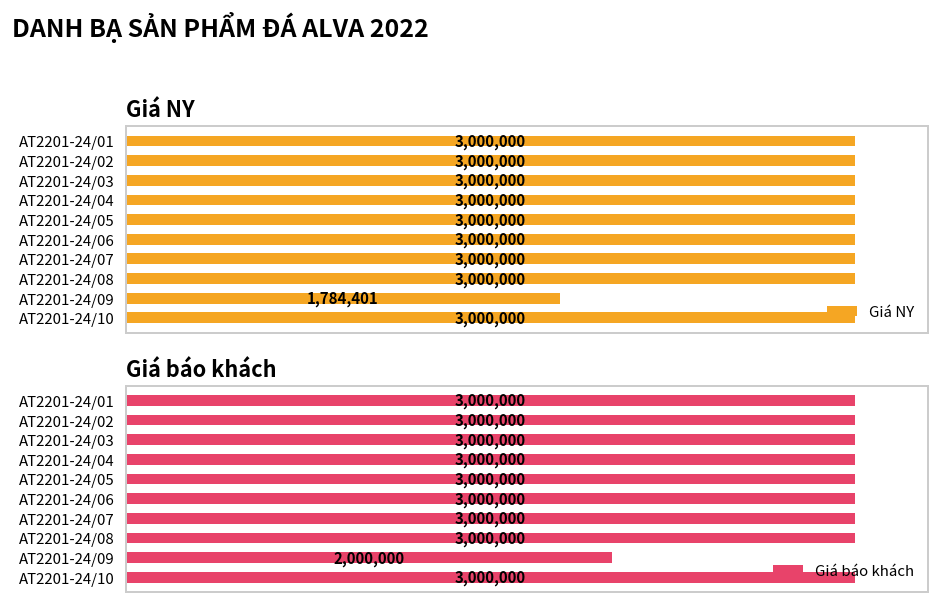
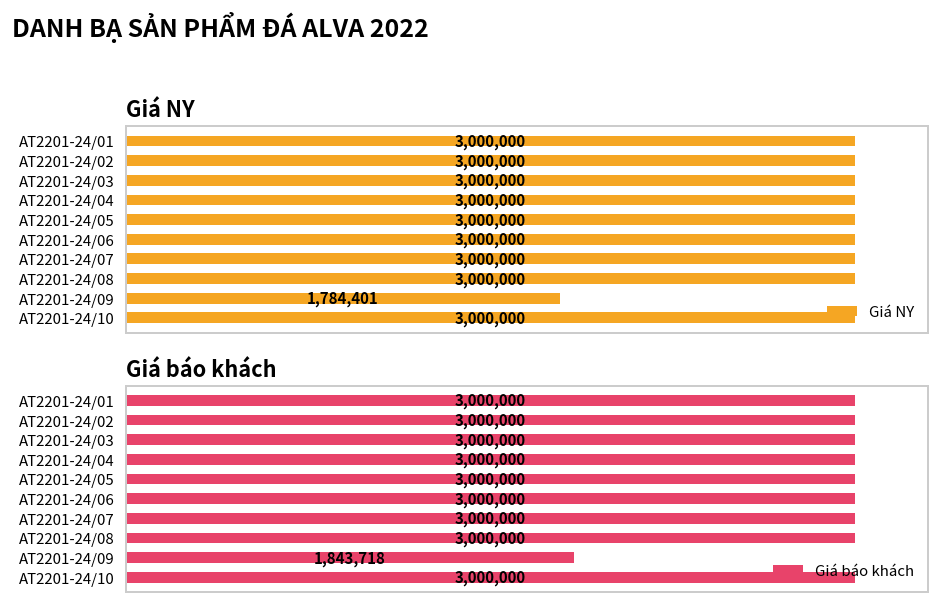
  {
    "Giá NY": {
      "AT2201-24/01": "3,000,000",
      "AT2201-24/02": "3,000,000",
      "AT2201-24/03": "3,000,000",
      "AT2201-24/04": "3,000,000",
      "AT2201-24/05": "3,000,000",
      "AT2201-24/06": "3,000,000",
      "AT2201-24/07": "3,000,000",
      "AT2201-24/08": "3,000,000",
      "AT2201-24/09": "1,784,401",
      "AT2201-24/10": "3,000,000"
    },
    "Giá báo khách": {
      "AT2201-24/01": "3,000,000",
      "AT2201-24/02": "3,000,000",
      "AT2201-24/03": "3,000,000",
      "AT2201-24/04": "3,000,000",
      "AT2201-24/05": "3,000,000",
      "AT2201-24/06": "3,000,000",
      "AT2201-24/07": "3,000,000",
      "AT2201-24/08": "3,000,000",
-     "AT2201-24/09": "2,000,000",
+     "AT2201-24/09": "1,843,718",
      "AT2201-24/10": "3,000,000"
    }
  }
